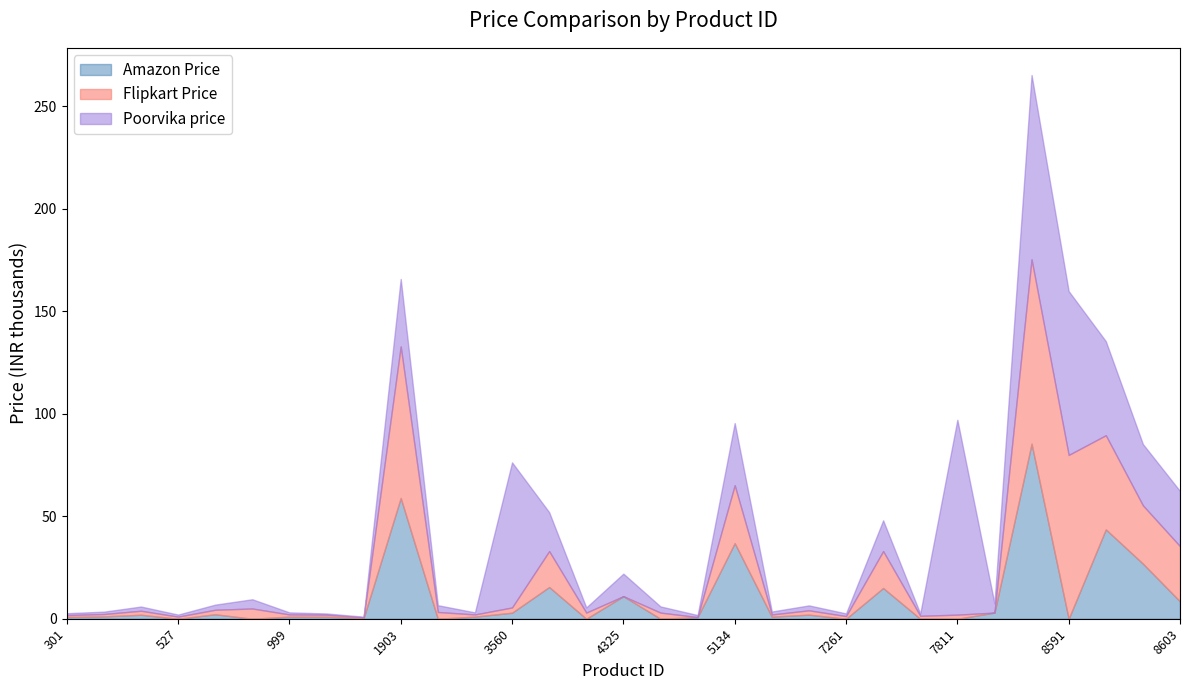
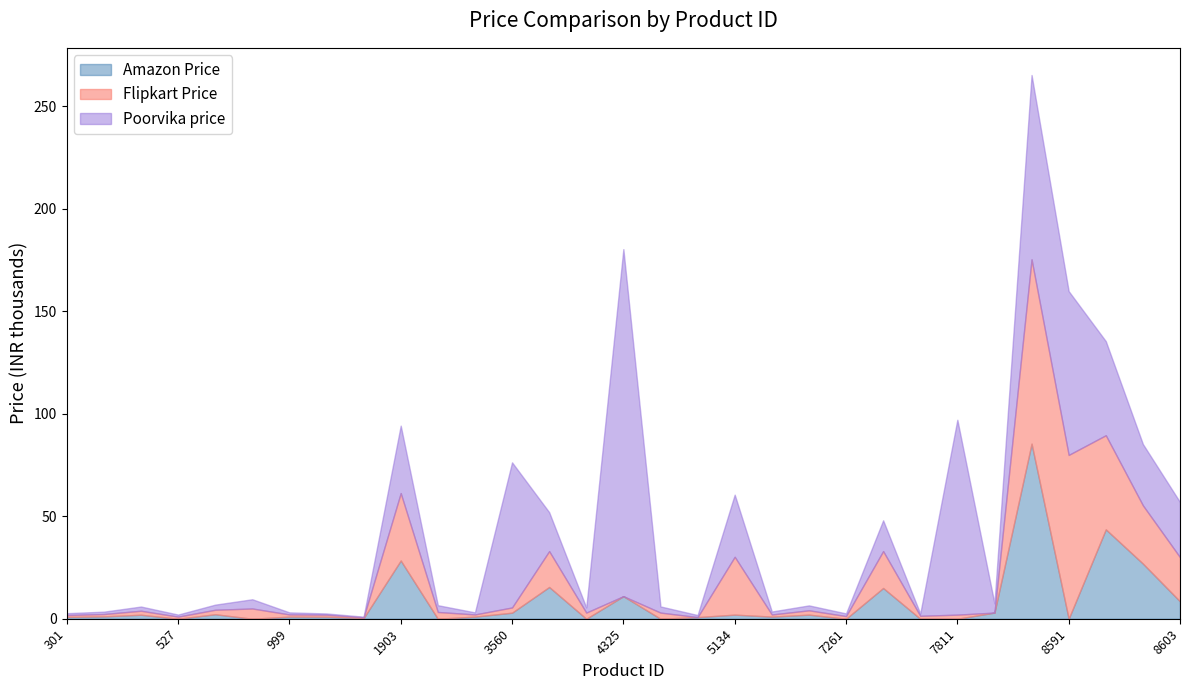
  {
    "Amazon Price": {
-     "1903": 59,
+     "1903": 28,
      "3560": 3,
-     "5134": 37,
+     "5134": 2,
      "7261": 0,
      "7811": 0,
      "8591": 0,
      "8603": 8
    },
    "Flipkart Price": {
-     "1903": 74,
+     "1903": 33,
      "3560": 3,
      "5134": 28,
      "7261": 1,
      "7811": 2,
      "8591": 80,
-     "8603": 27
+     "8603": 22
    },
    "Poorvika price": {
      "1903": 33,
      "3560": 71,
-     "4325": 11,
+     "4325": 169,
      "5134": 30,
      "7261": 1,
      "7811": 95,
      "8591": 80,
      "8603": 27
    }
  }
